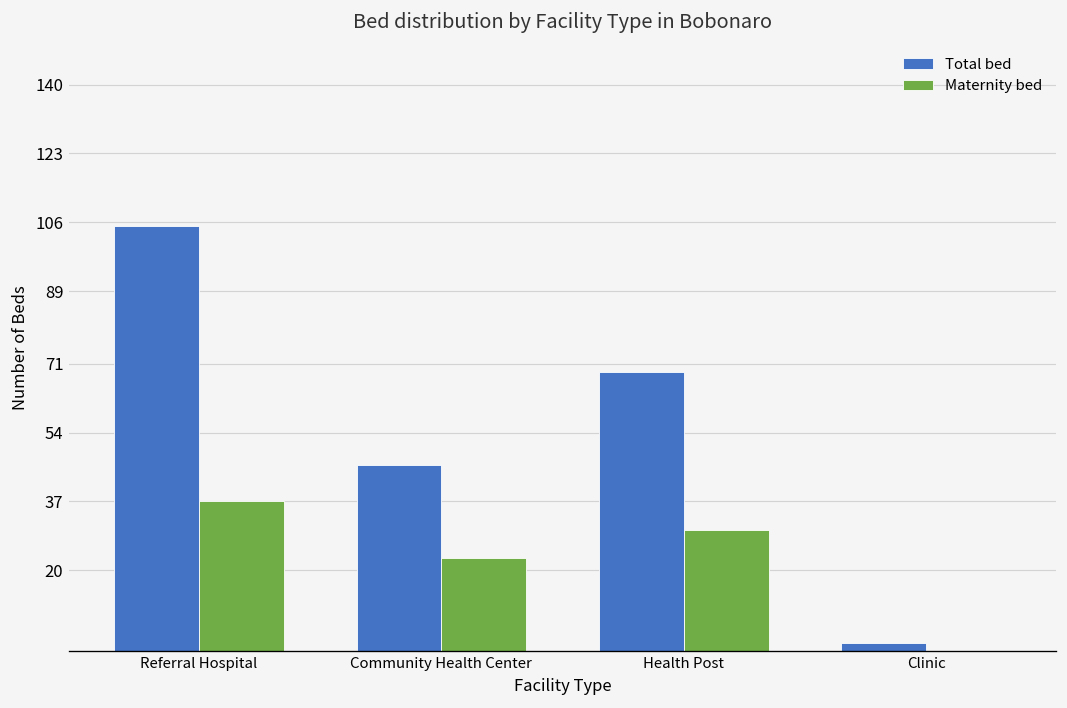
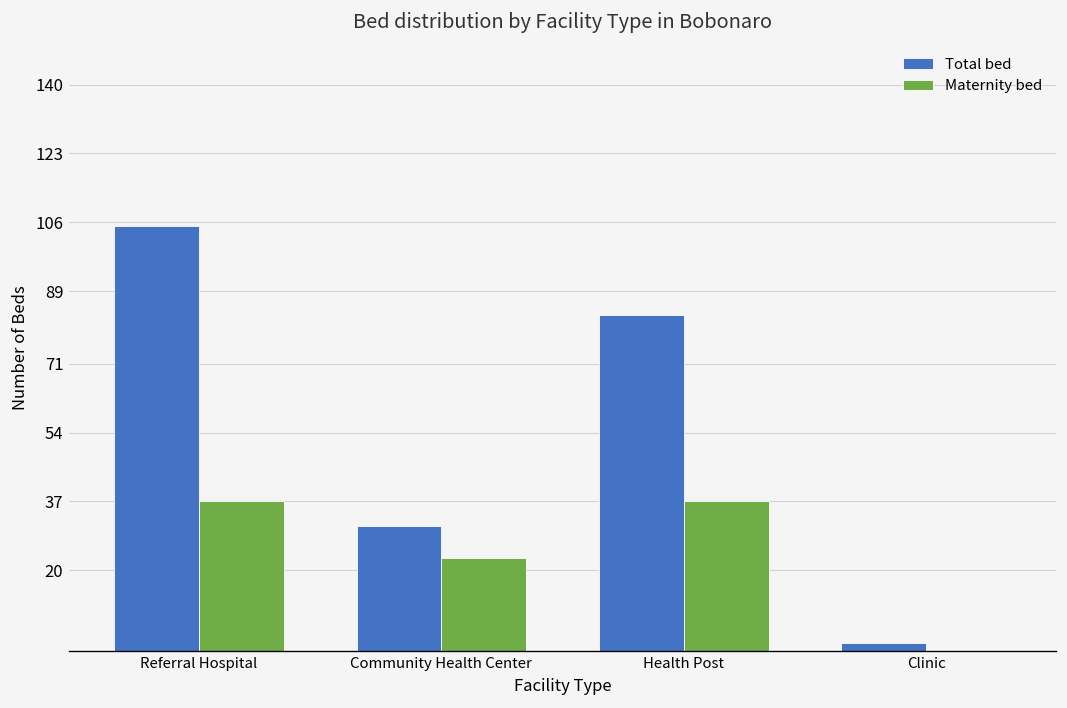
  {
    "Total bed": {
      "Referral Hospital": 105,
-     "Community Health Center": 46,
-     "Health Post": 69,
+     "Community Health Center": 31,
+     "Health Post": 83,
      "Clinic": 2
    },
    "Maternity bed": {
      "Referral Hospital": 37,
      "Community Health Center": 23,
-     "Health Post": 30,
+     "Health Post": 37,
      "Clinic": 0
    }
  }
